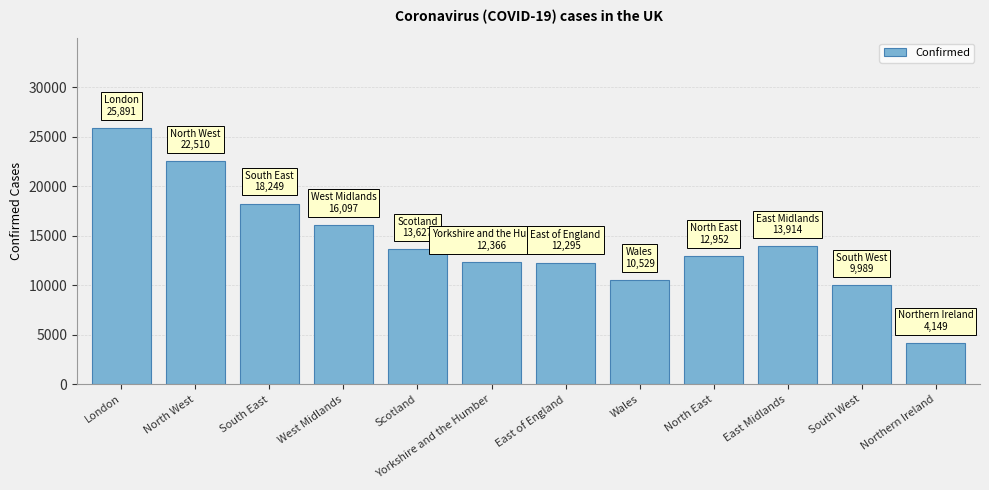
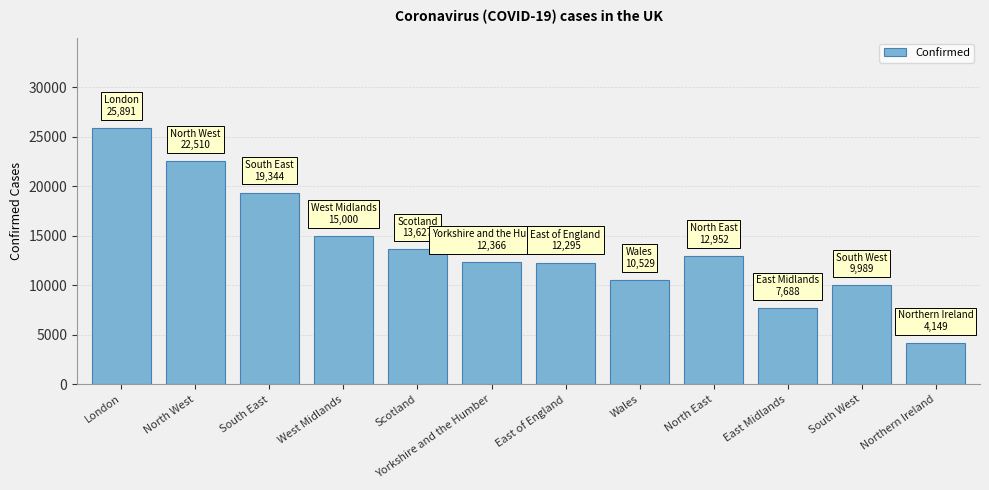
  {
-   "South East": "18,249",
-   "West Midlands": "16,097",
-   "East Midlands": "13,914"
+   "South East": "19,344",
+   "West Midlands": "15,000",
+   "East Midlands": "7,688"
  }
